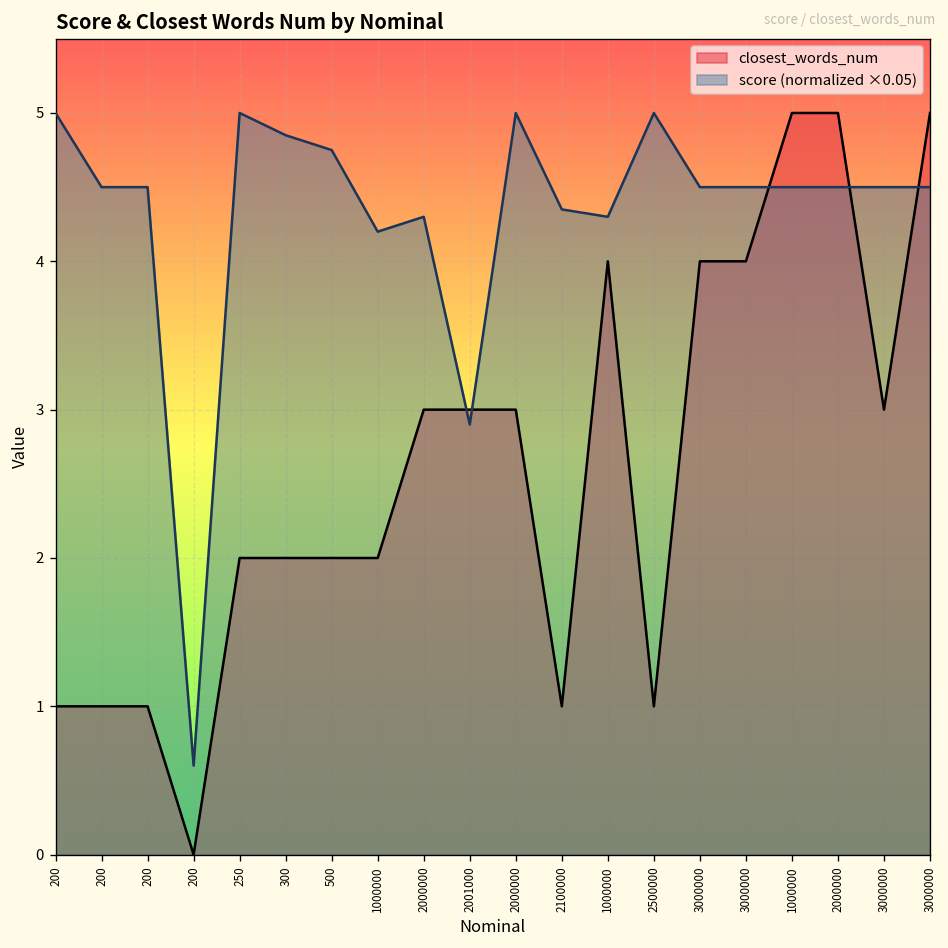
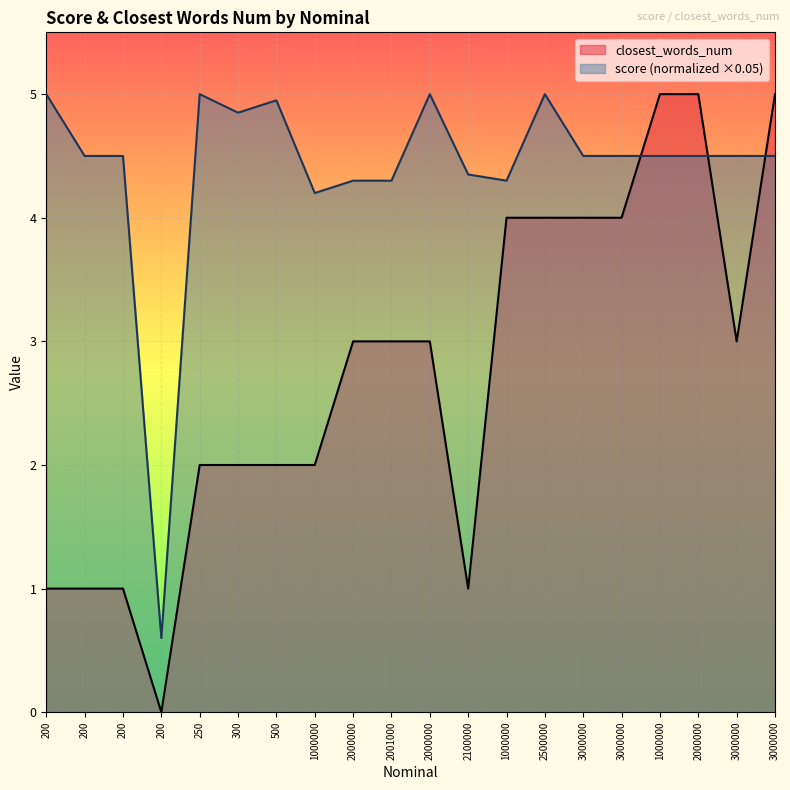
  {
    "closest_words_num": {
      "250": 2,
      "300": 2,
      "500": 2,
      "2001000": 3,
      "2100000": 1,
-     "2500000": 1
+     "2500000": 4
    },
    "score (normalized ×0.05)": {
      "250": 5.00,
      "300": 4.85,
-     "500": 4.75,
-     "2001000": 2.90,
+     "500": 4.95,
+     "2001000": 4.30,
      "2100000": 4.35,
      "2500000": 5.00
    }
  }
